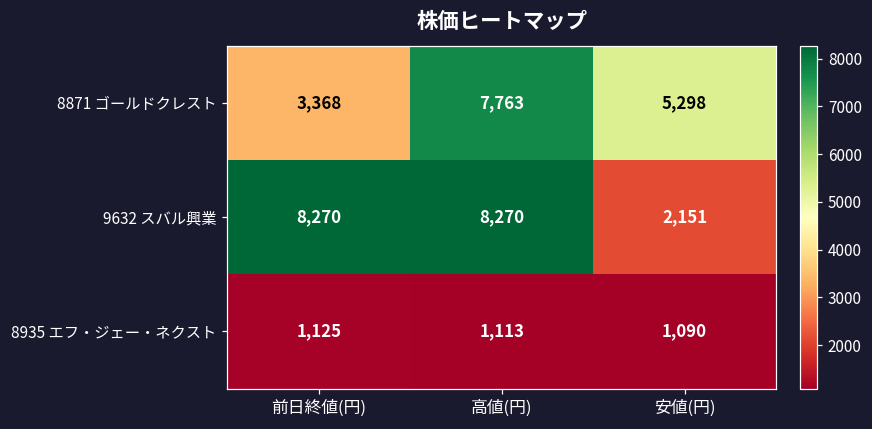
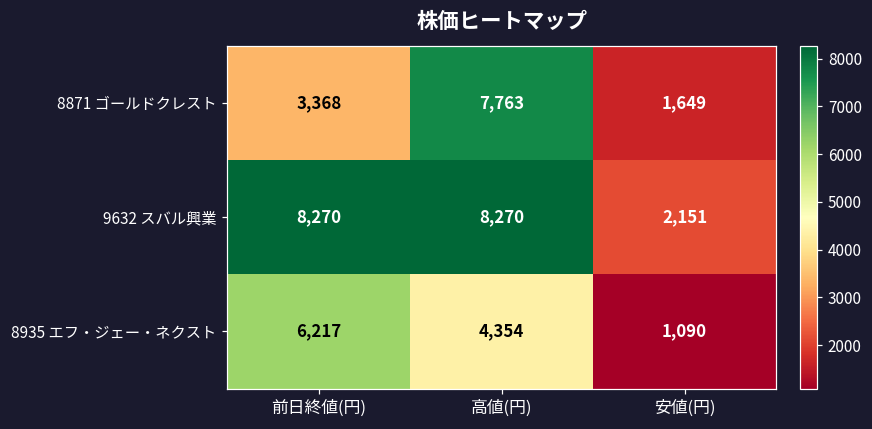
  {
    "8871 ゴールドクレスト": {
      "前日終値(円)": "3,368",
      "高値(円)": "7,763",
-     "安値(円)": "5,298"
+     "安値(円)": "1,649"
    },
    "9632 スバル興業": {
      "前日終値(円)": "8,270",
      "高値(円)": "8,270",
      "安値(円)": "2,151"
    },
    "8935 エフ・ジェー・ネクスト": {
-     "前日終値(円)": "1,125",
-     "高値(円)": "1,113",
+     "前日終値(円)": "6,217",
+     "高値(円)": "4,354",
      "安値(円)": "1,090"
    }
  }
